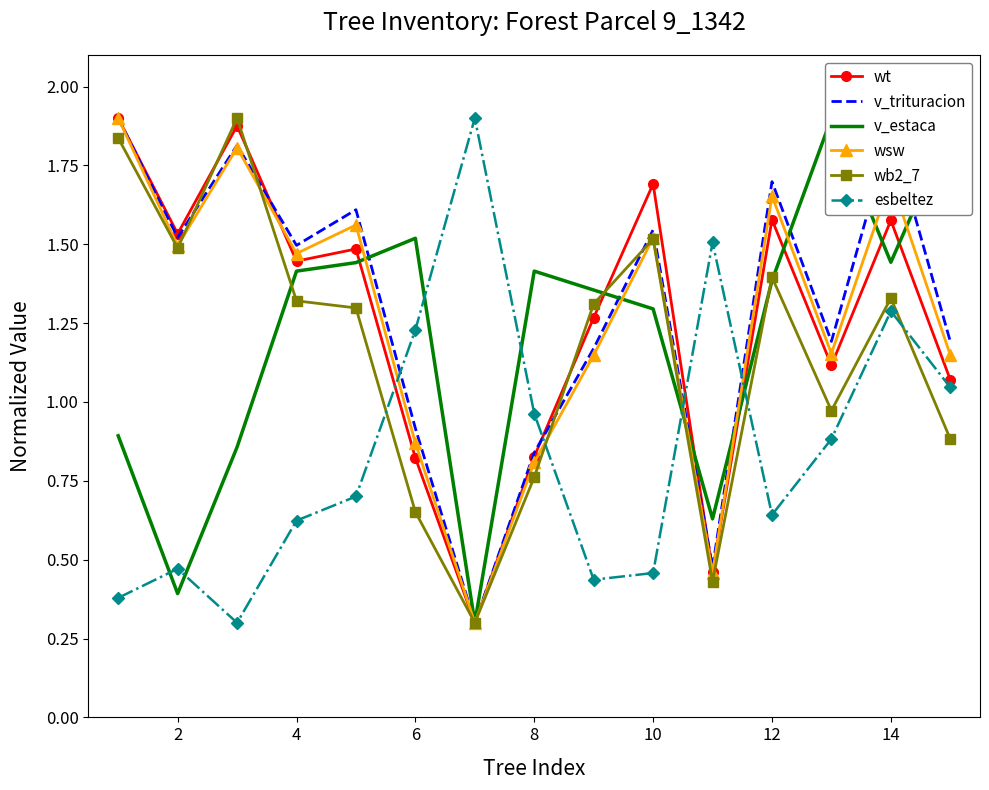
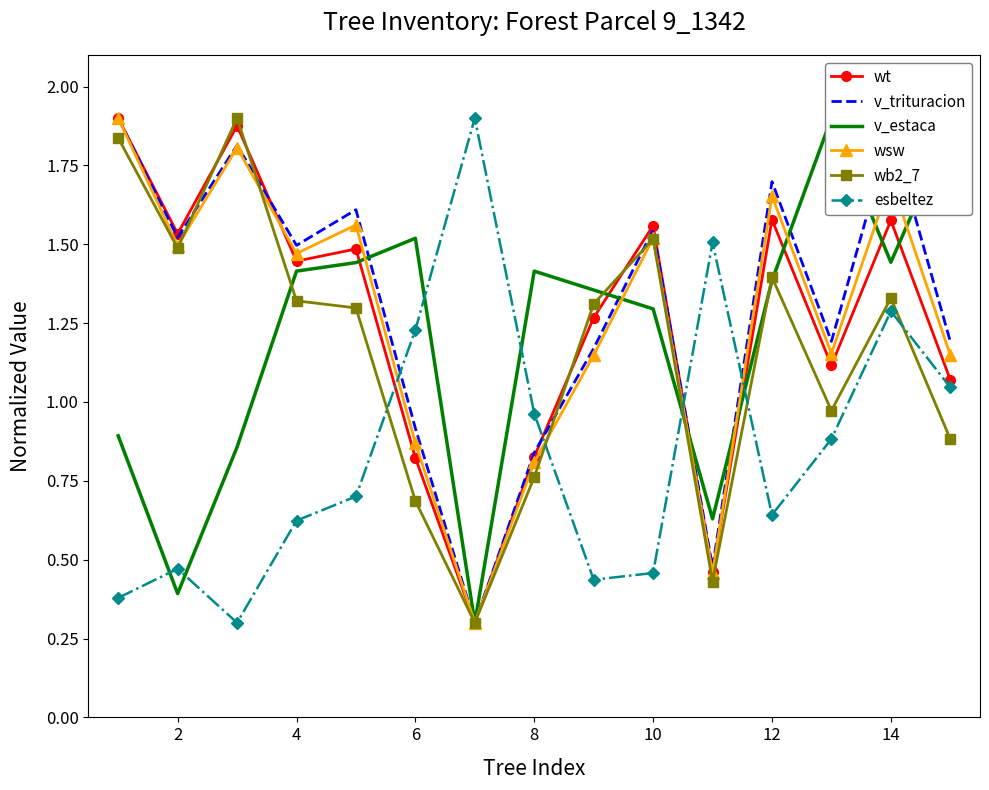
  {
    "wt": {
      "2": 1.53,
      "4": 1.45,
      "6": 0.82,
      "8": 0.83,
-     "10": 1.69,
+     "10": 1.56,
      "12": 1.58,
      "14": 1.58
    },
    "v_trituracion": {
      "2": 1.52,
      "4": 1.50,
      "6": 0.92,
      "8": 0.84,
      "10": 1.55,
      "12": 1.70
    },
    "v_estaca": {
      "2": 0.39,
      "4": 1.41,
      "6": 1.52,
      "8": 1.41,
      "10": 1.30,
      "12": 1.38,
      "14": 1.44
    },
    "wsw": {
      "4": 1.47,
      "6": 0.87,
      "8": 0.81,
      "12": 1.65
    },
    "wb2_7": {
      "4": 1.32,
-     "6": 0.65,
+     "6": 0.69,
      "8": 0.76,
      "12": 1.40,
      "14": 1.33
    },
    "esbeltez": {
      "2": 0.47,
      "4": 0.62,
      "6": 1.23,
      "8": 0.96,
      "10": 0.46,
      "12": 0.64,
      "14": 1.29
    }
  }
